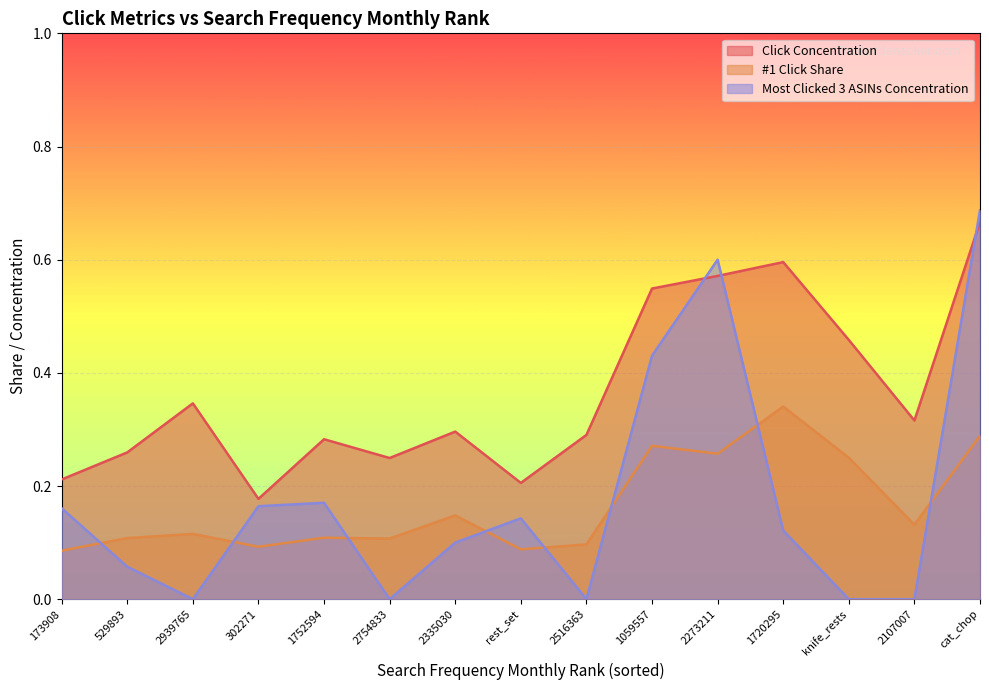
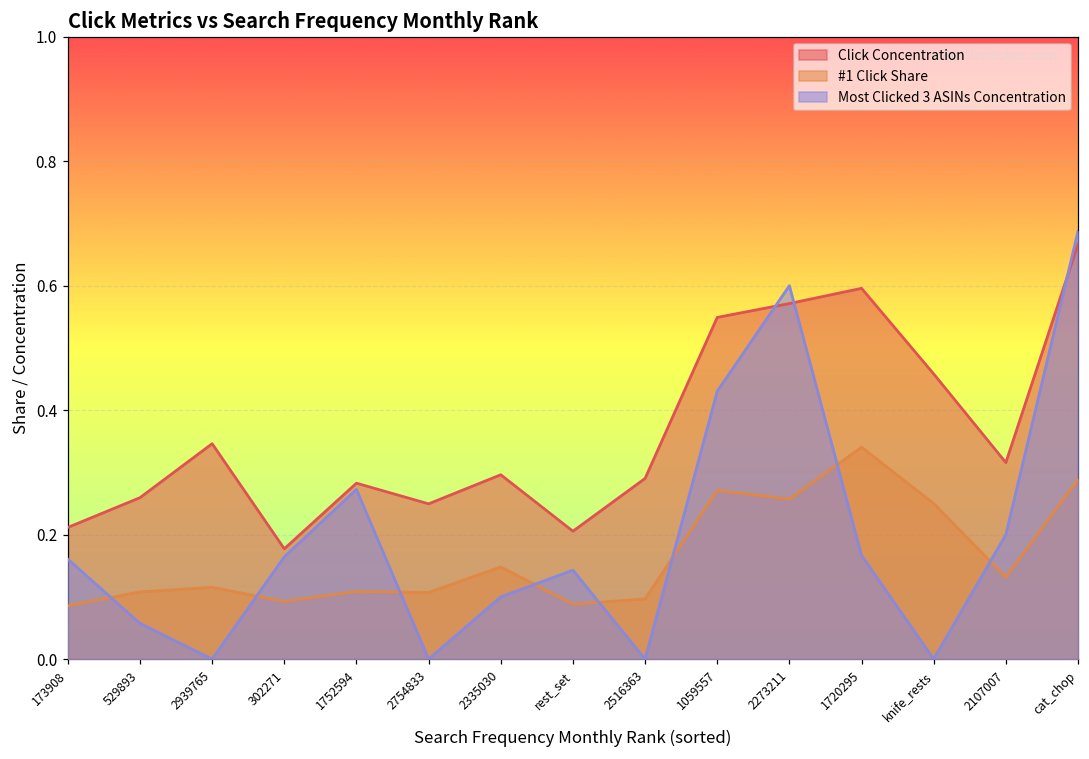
  {
    "Most Clicked 3 ASINs Concentration": {
      "173908": 0.16,
      "529893": 0.06,
      "2939765": 0.00,
      "302271": 0.16,
-     "1752594": 0.17,
+     "1752594": 0.27,
      "2754833": 0.00,
      "2335030": 0.10,
      "rest_set": 0.14,
      "2516363": 0.00,
      "1059557": 0.43,
      "2273211": 0.60,
-     "1720295": 0.12,
+     "1720295": 0.17,
      "knife_rests": 0.00,
-     "2107007": 0.0,
+     "2107007": 0.2,
      "cat_chop": 0.69
    }
  }
